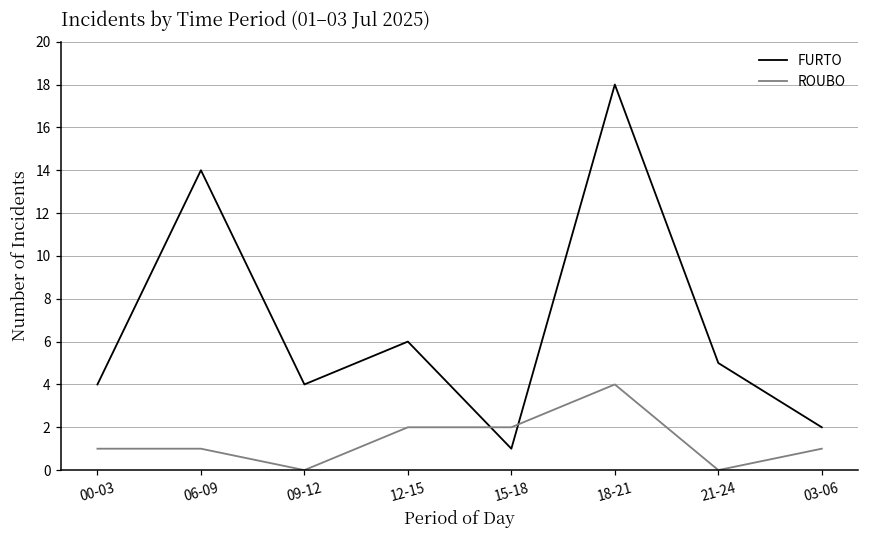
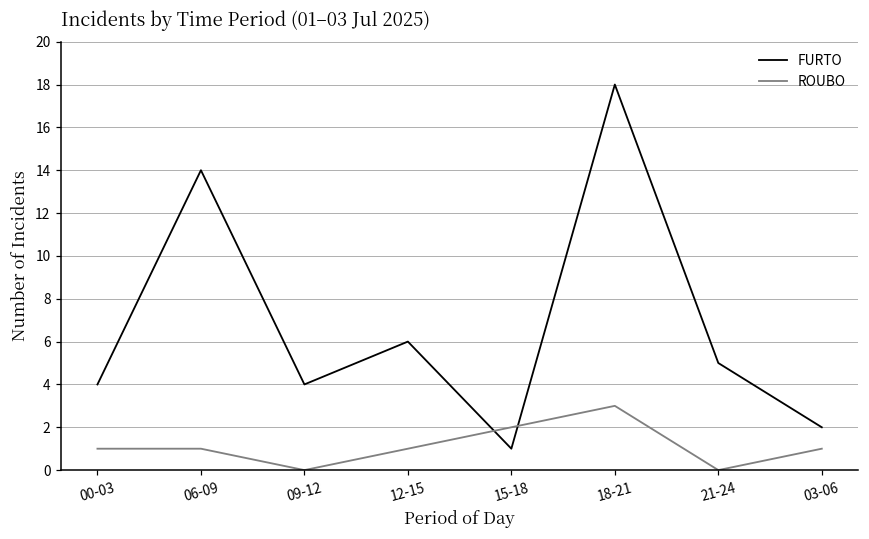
  {
    "FURTO": {
      "00-03": 4,
      "06-09": 14,
      "09-12": 4,
      "12-15": 6,
      "15-18": 1,
      "18-21": 18,
      "21-24": 5,
      "03-06": 2
    },
    "ROUBO": {
      "00-03": 1,
      "06-09": 1,
      "09-12": 0,
-     "12-15": 2,
+     "12-15": 1,
      "15-18": 2,
-     "18-21": 4,
+     "18-21": 3,
      "21-24": 0,
      "03-06": 1
    }
  }
